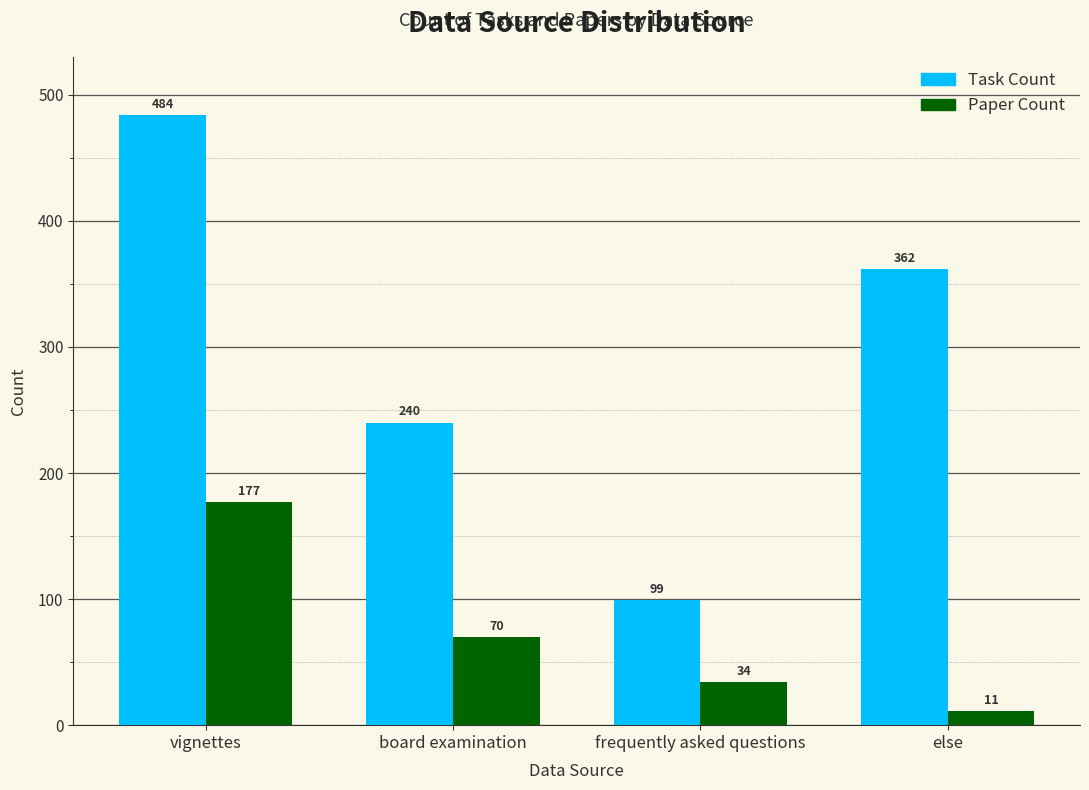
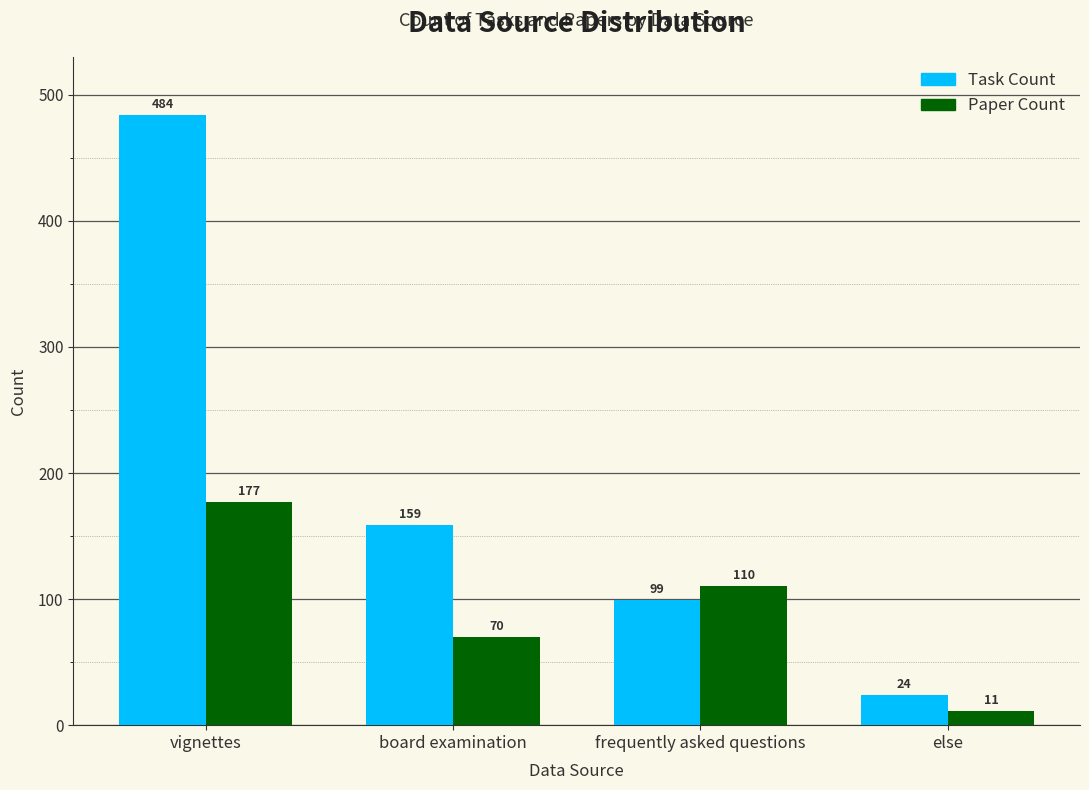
  {
    "Task Count": {
      "vignettes": 484,
-     "board examination": 240,
+     "board examination": 159,
      "frequently asked questions": 99,
-     "else": 362
+     "else": 24
    },
    "Paper Count": {
      "vignettes": 177,
      "board examination": 70,
-     "frequently asked questions": 34,
+     "frequently asked questions": 110,
      "else": 11
    }
  }
